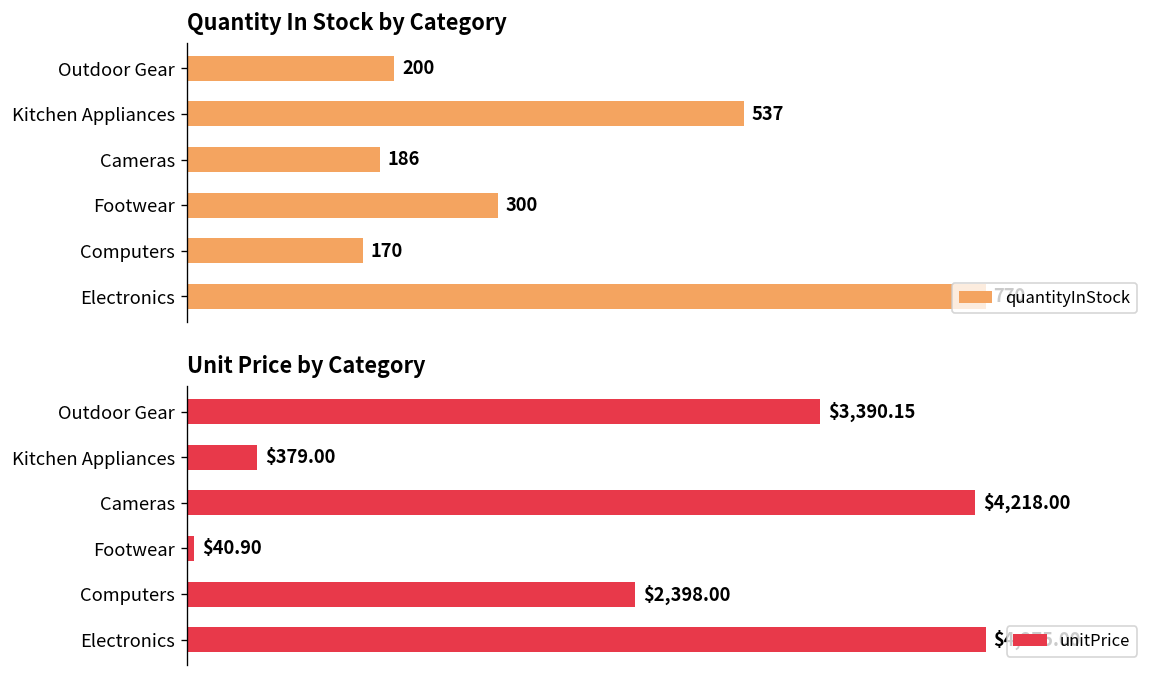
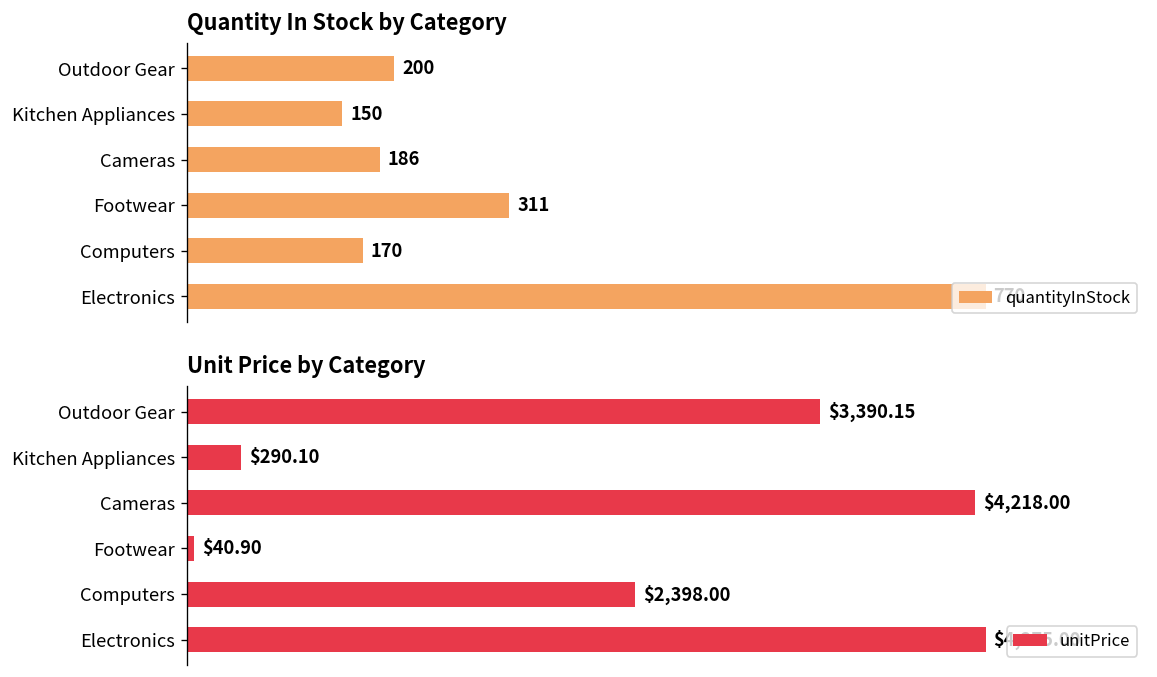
  {
    "Quantity In Stock by Category": {
      "Outdoor Gear": "200",
-     "Kitchen Appliances": "537",
+     "Kitchen Appliances": "150",
      "Cameras": "186",
-     "Footwear": "300",
+     "Footwear": "311",
      "Computers": "170"
    },
    "Unit Price by Category": {
      "Outdoor Gear": "$3,390.15",
-     "Kitchen Appliances": "$379.00",
+     "Kitchen Appliances": "$290.10",
      "Cameras": "$4,218.00",
      "Footwear": "$40.90",
      "Computers": "$2,398.00"
    }
  }
